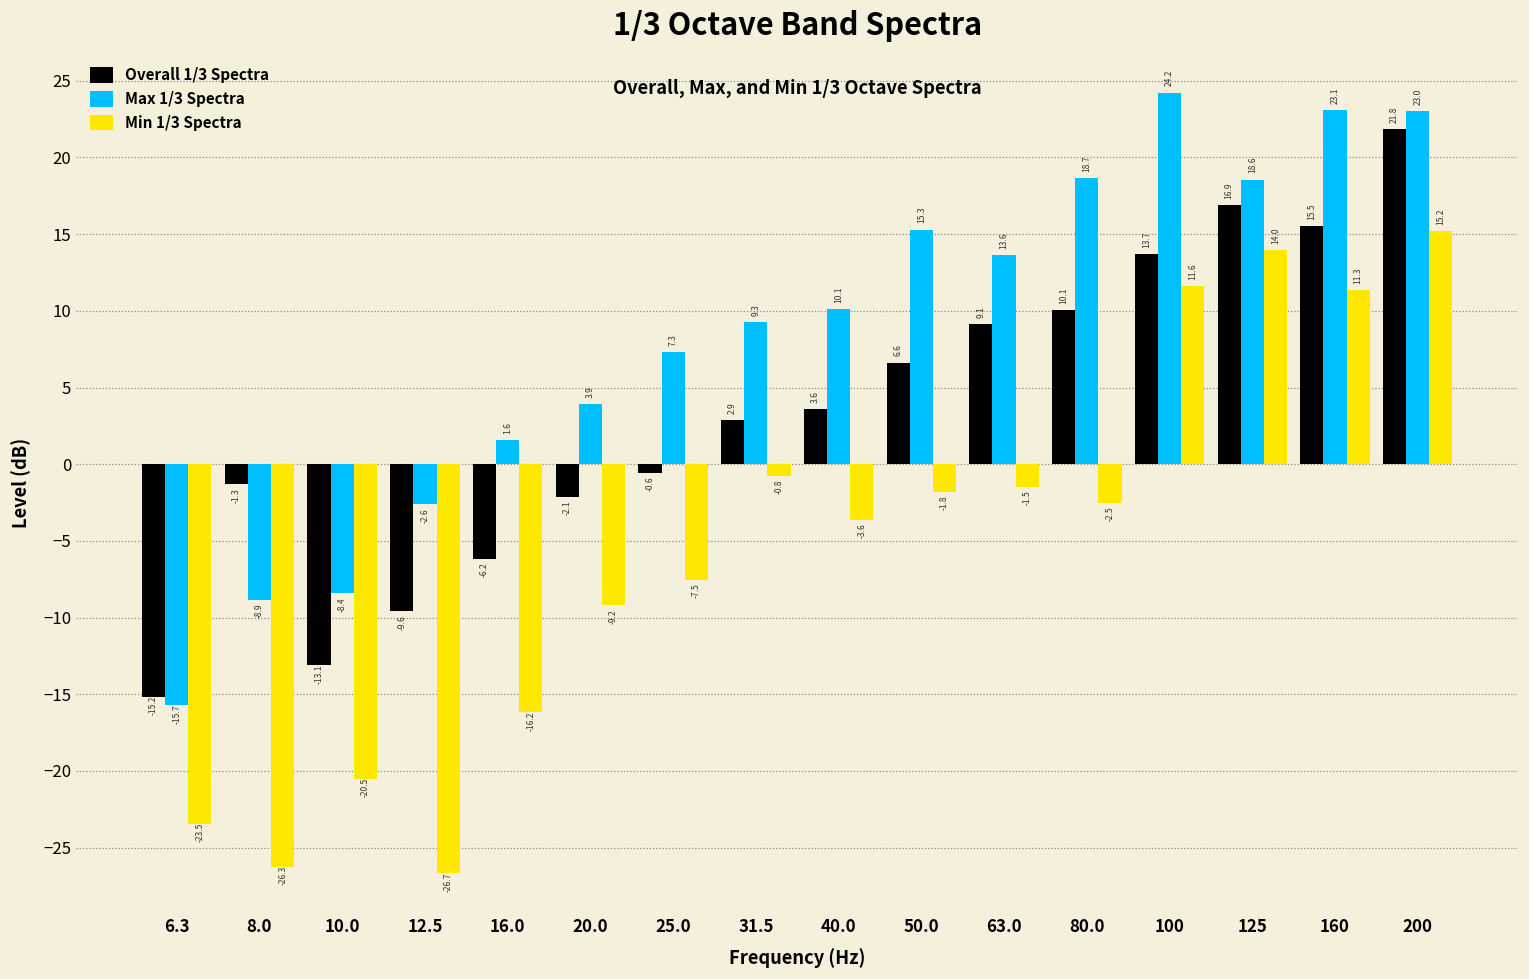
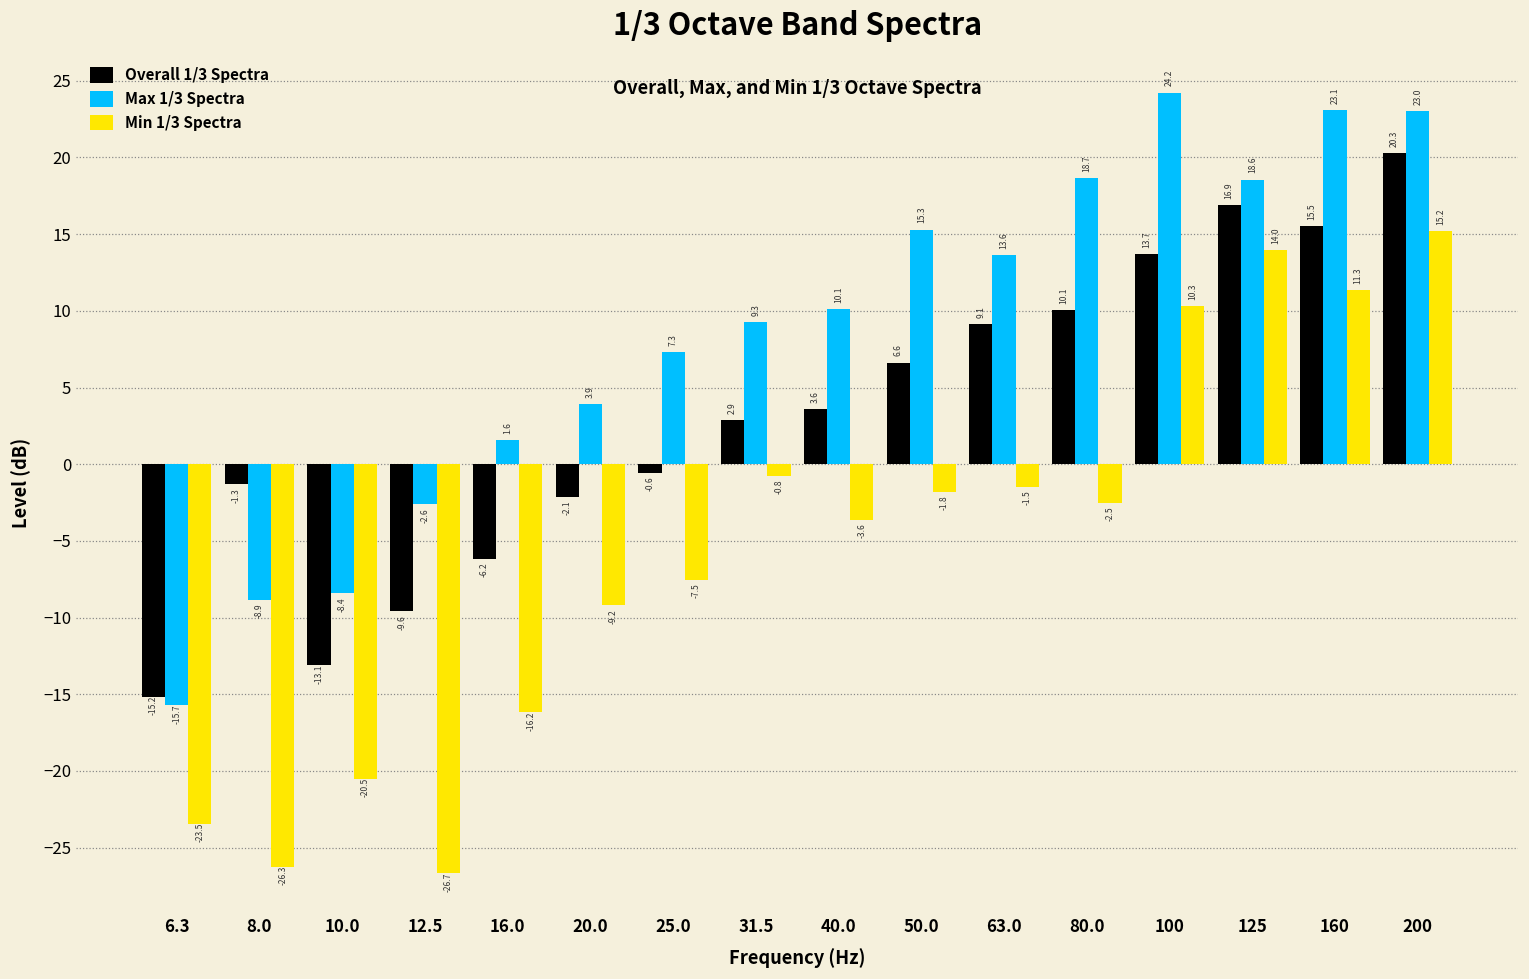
  {
    "Overall 1/3 Spectra": {
      "6.3": -15.2,
      "8.0": -1.3,
      "10.0": -13.1,
      "12.5": -9.6,
      "16.0": -6.2,
      "20.0": -2.1,
      "25.0": -0.6,
      "31.5": 2.9,
      "40.0": 3.6,
      "50.0": 6.6,
      "63.0": 9.1,
      "80.0": 10.1,
      "100": 13.7,
      "125": 16.9,
      "160": 15.5,
-     "200": 21.8
+     "200": 20.3
    },
    "Max 1/3 Spectra": {
      "6.3": -15.7,
      "8.0": -8.9,
      "10.0": -8.4,
      "12.5": -2.6,
      "16.0": 1.6,
      "20.0": 3.9,
      "25.0": 7.3,
      "31.5": 9.3,
      "40.0": 10.1,
      "50.0": 15.3,
      "63.0": 13.6,
      "80.0": 18.7,
      "100": 24.2,
      "125": 18.6,
      "160": 23.1,
      "200": 23.0
    },
    "Min 1/3 Spectra": {
      "6.3": -23.5,
      "8.0": -26.3,
      "10.0": -20.5,
      "12.5": -26.7,
      "16.0": -16.2,
      "20.0": -9.2,
      "25.0": -7.5,
      "31.5": -0.8,
      "40.0": -3.6,
      "50.0": -1.8,
      "63.0": -1.5,
      "80.0": -2.5,
-     "100": 11.6,
+     "100": 10.3,
      "125": 14.0,
      "160": 11.3,
      "200": 15.2
    }
  }
